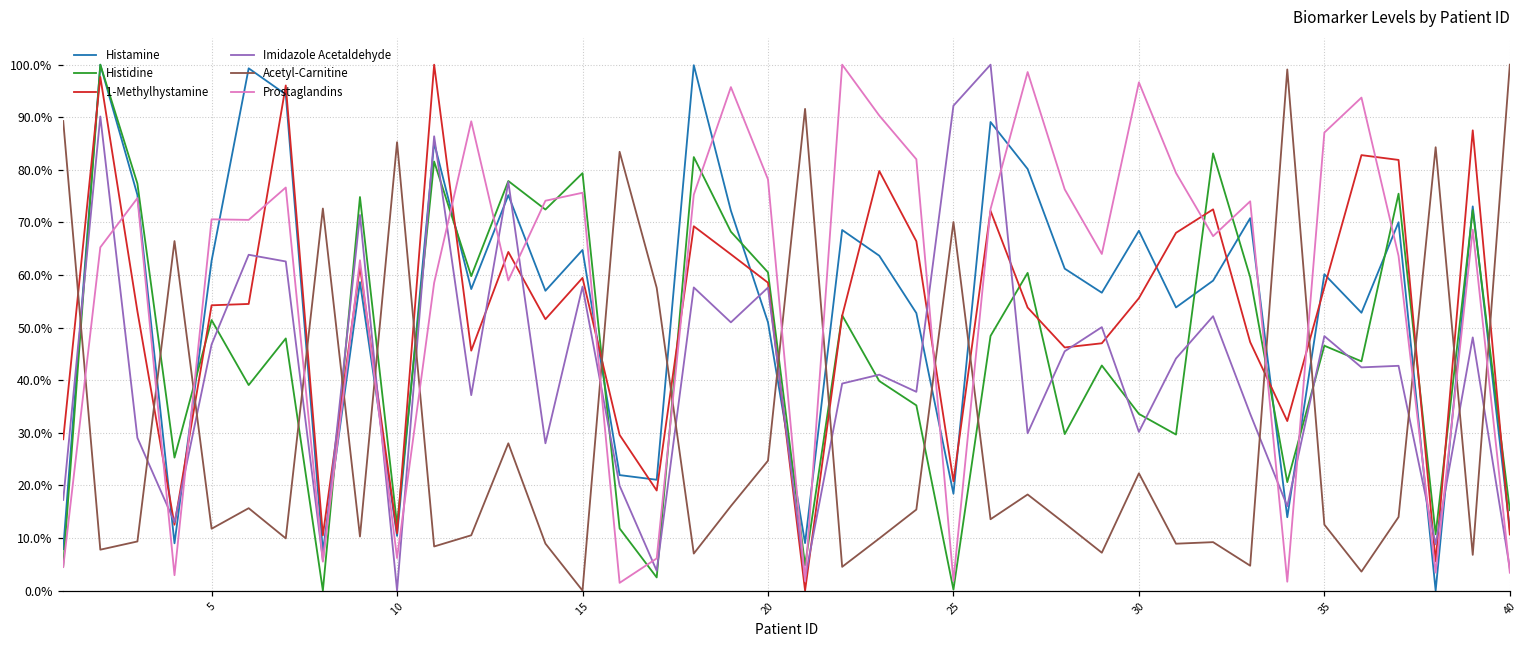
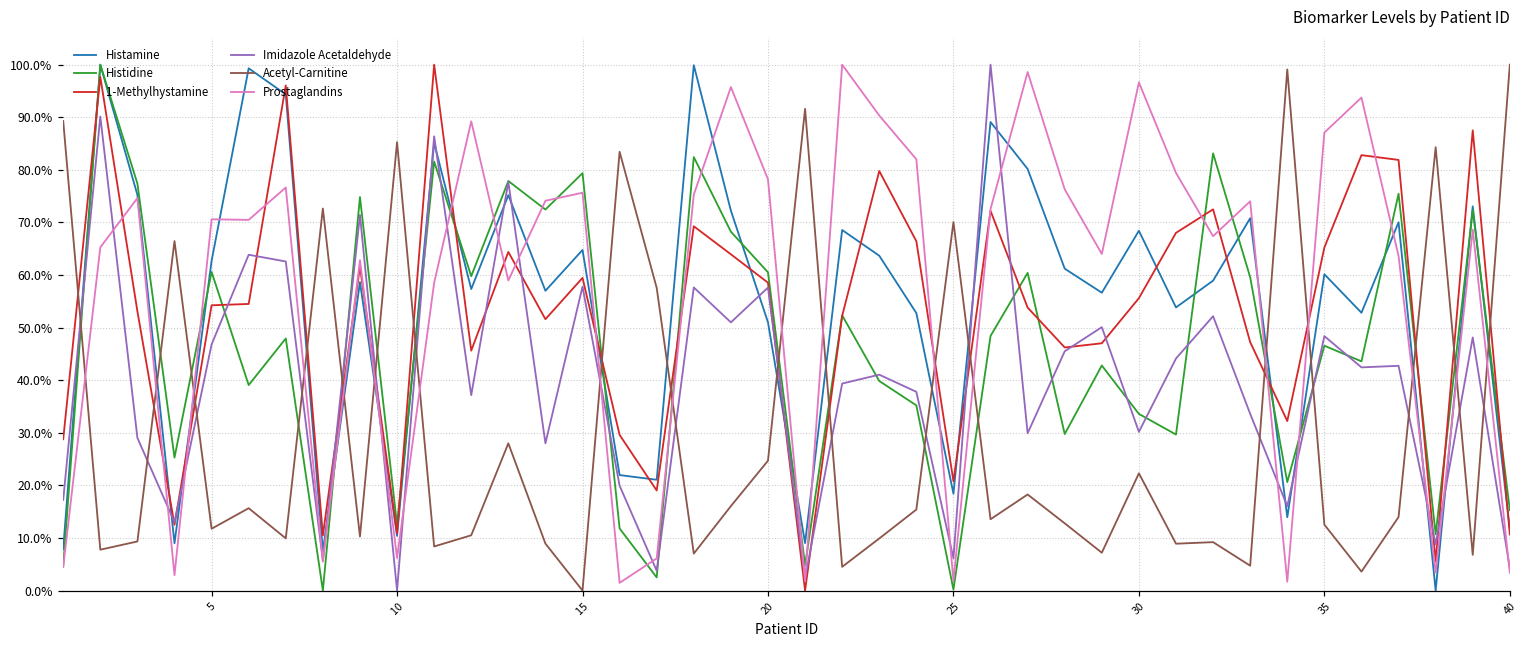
  {
    "Histamine": {
      "5": "63%",
      "15": "65%",
      "20": "51%",
      "25": "18%",
      "30": "68%",
      "35": "60%",
      "40": "12%"
    },
    "Histidine": {
-     "5": "51%",
+     "5": "61%",
      "10": "13%",
      "15": "79%",
      "20": "61%",
      "25": "0%",
      "30": "34%",
      "35": "47%",
      "40": "15%"
    },
    "1-Methylhystamine": {
      "5": "54%",
      "15": "59%",
      "20": "59%",
      "25": "21%",
      "30": "56%",
-     "35": "58%",
+     "35": "65%",
      "40": "11%"
    },
    "Imidazole Acetaldehyde": {
      "5": "47%",
      "10": "0%",
      "15": "58%",
      "20": "58%",
-     "25": "92%",
+     "25": "6%",
      "30": "30%",
      "35": "48%",
      "40": "4%"
    },
    "Acetyl-Carnitine": {
      "5": "12%",
      "10": "85%",
      "15": "0%",
      "20": "25%",
      "25": "70%",
      "30": "22%",
      "35": "13%",
      "40": "100%"
    },
    "Prostaglandins": {
      "5": "71%",
      "10": "6%",
      "15": "76%",
      "20": "78%",
      "25": "2%",
      "30": "97%",
      "35": "87%",
      "40": "3%"
    }
  }
